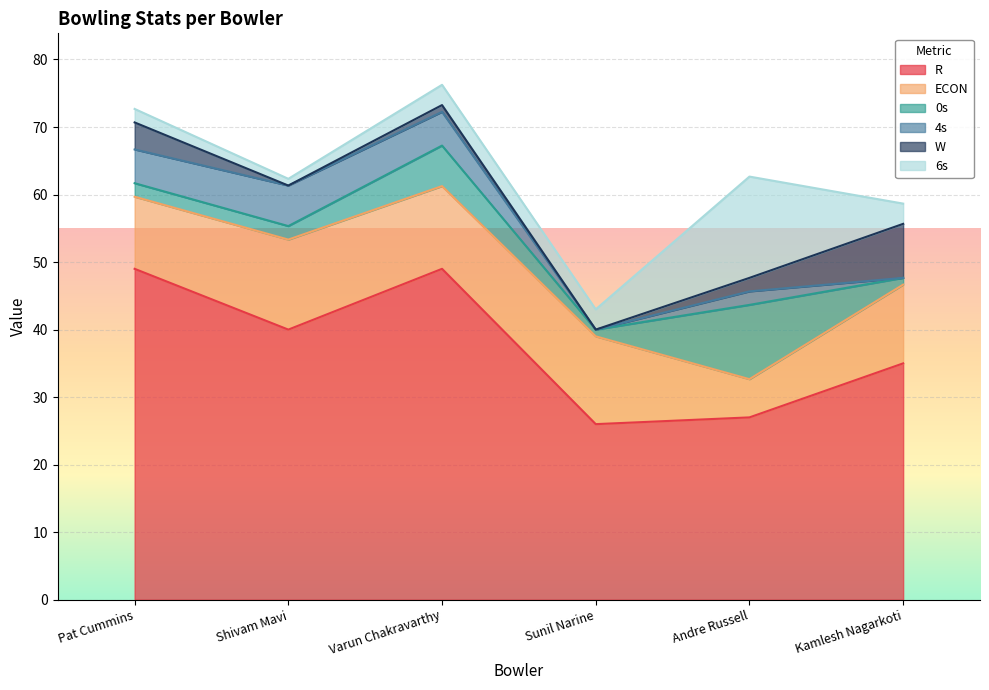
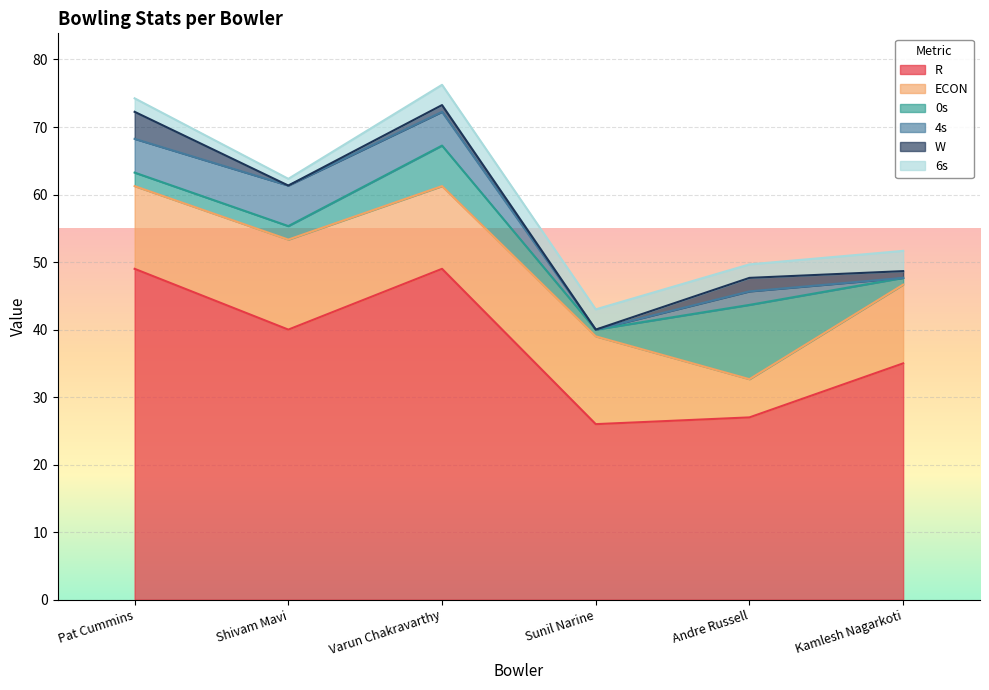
  {
    "R": {
      "Pat Cummins": 49,
      "Shivam Mavi": 40,
      "Varun Chakravarthy": 49,
      "Sunil Narine": 26,
      "Andre Russell": 27,
      "Kamlesh Nagarkoti": 35
    },
    "ECON": {
-     "Pat Cummins": 11,
+     "Pat Cummins": 12,
      "Shivam Mavi": 13,
      "Varun Chakravarthy": 12,
      "Sunil Narine": 13,
      "Andre Russell": 6,
      "Kamlesh Nagarkoti": 12
    },
    "W": {
      "Pat Cummins": 4,
      "Varun Chakravarthy": 1,
      "Andre Russell": 2,
-     "Kamlesh Nagarkoti": 8
+     "Kamlesh Nagarkoti": 1
    },
    "6s": {
      "Pat Cummins": 2,
      "Shivam Mavi": 1,
      "Varun Chakravarthy": 3,
      "Sunil Narine": 3,
-     "Andre Russell": 15,
+     "Andre Russell": 2,
      "Kamlesh Nagarkoti": 3
    }
  }
